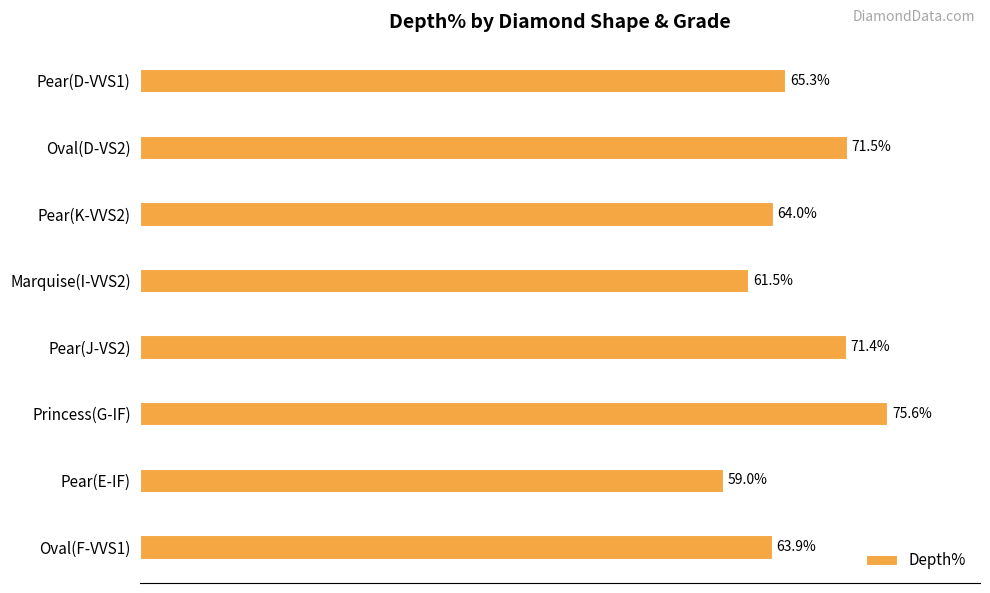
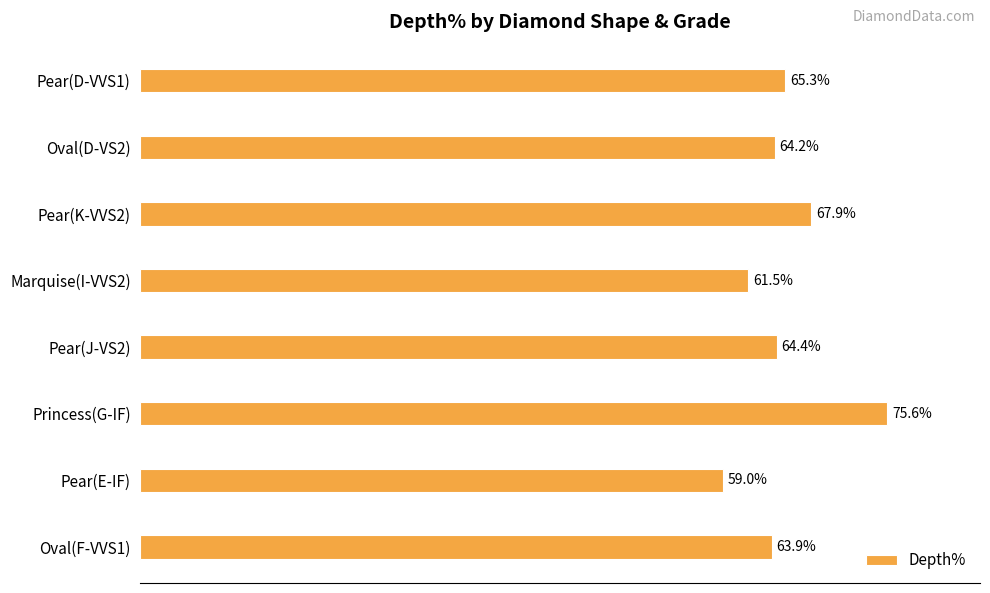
  {
    "Pear(D-VVS1)": "65.3%",
-   "Oval(D-VS2)": "71.5%",
-   "Pear(K-VVS2)": "64.0%",
+   "Oval(D-VS2)": "64.2%",
+   "Pear(K-VVS2)": "67.9%",
    "Marquise(I-VVS2)": "61.5%",
-   "Pear(J-VS2)": "71.4%",
+   "Pear(J-VS2)": "64.4%",
    "Princess(G-IF)": "75.6%",
    "Pear(E-IF)": "59.0%",
    "Oval(F-VVS1)": "63.9%"
  }
